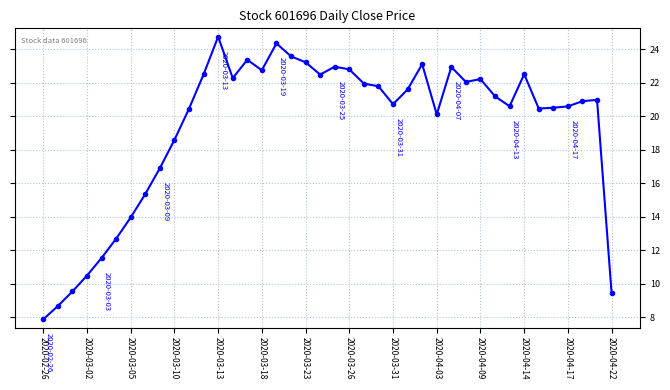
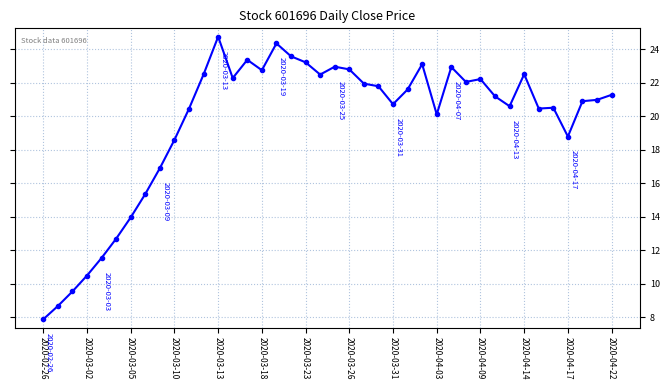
  {
    "2020-03-02": 10.5,
    "2020-03-05": 14.0,
    "2020-03-10": 18.6,
    "2020-03-13": 24.8,
    "2020-03-18": 22.8,
    "2020-03-23": 23.2,
    "2020-04-03": 20.1,
    "2020-04-09": 22.2,
    "2020-04-14": 22.5,
-   "2020-04-17": 20.6,
-   "2020-04-22": 9.4
+   "2020-04-17": 18.8,
+   "2020-04-22": 21.3
  }
